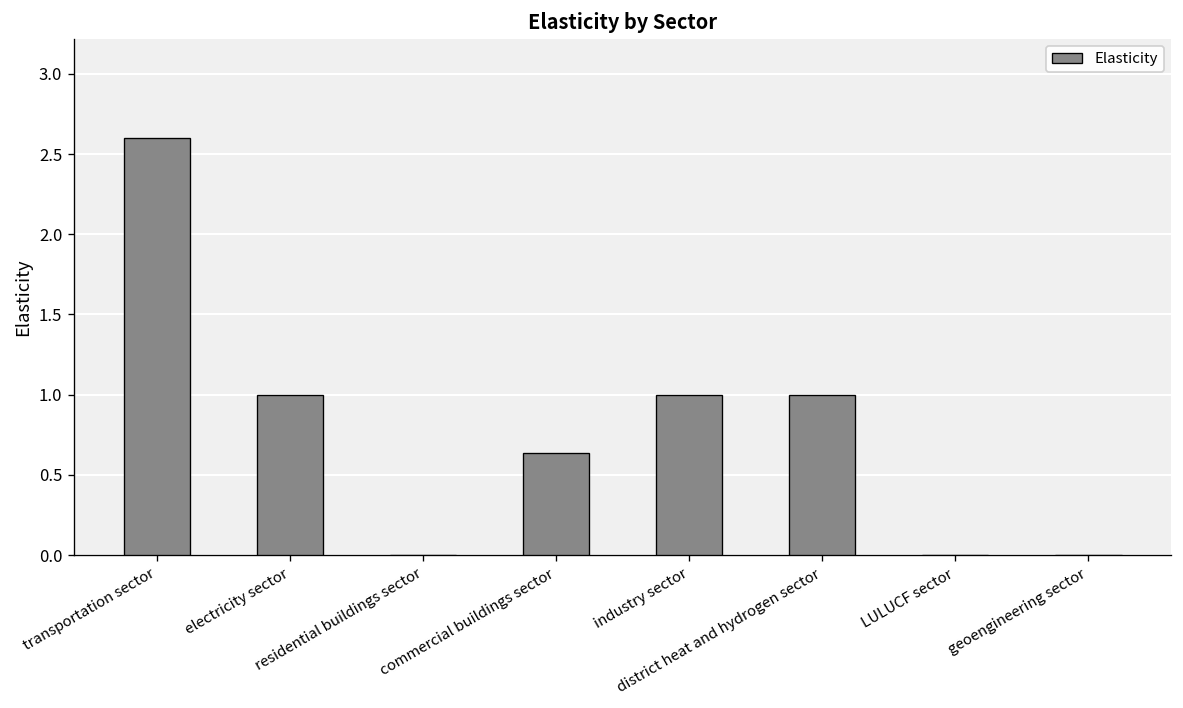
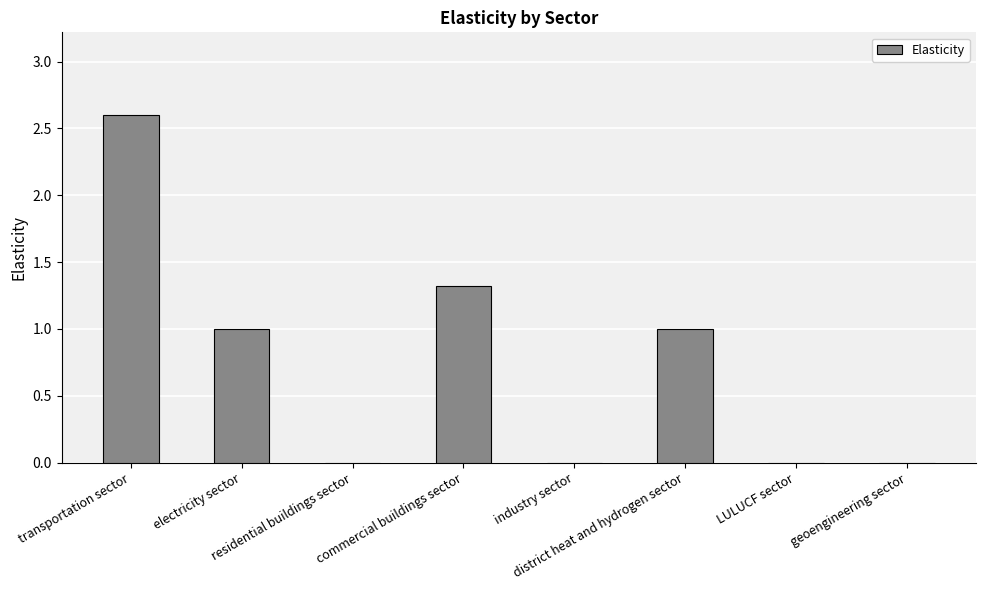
  {
    "transportation sector": 2.60,
    "electricity sector": 1.00,
    "residential buildings sector": 0.00,
-   "commercial buildings sector": 0.64,
-   "industry sector": 1,
+   "commercial buildings sector": 1.32,
+   "industry sector": 0,
    "district heat and hydrogen sector": 1.00,
    "LULUCF sector": 0.00,
    "geoengineering sector": 0.00
  }
